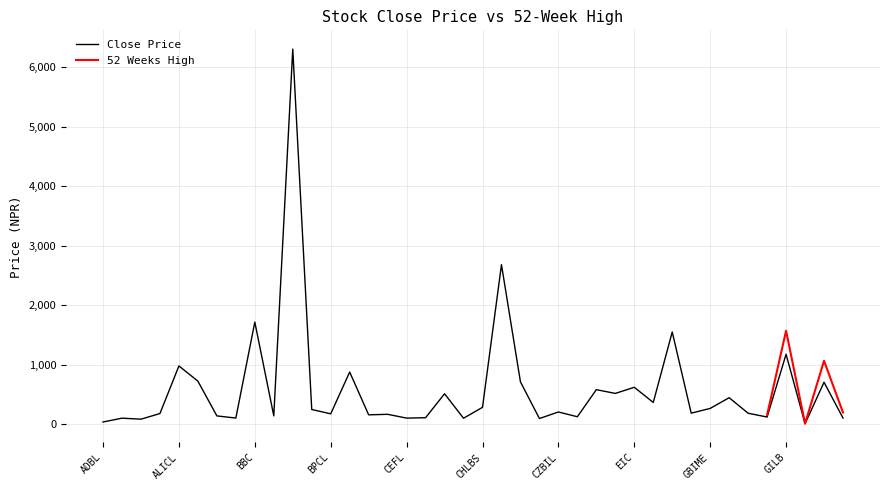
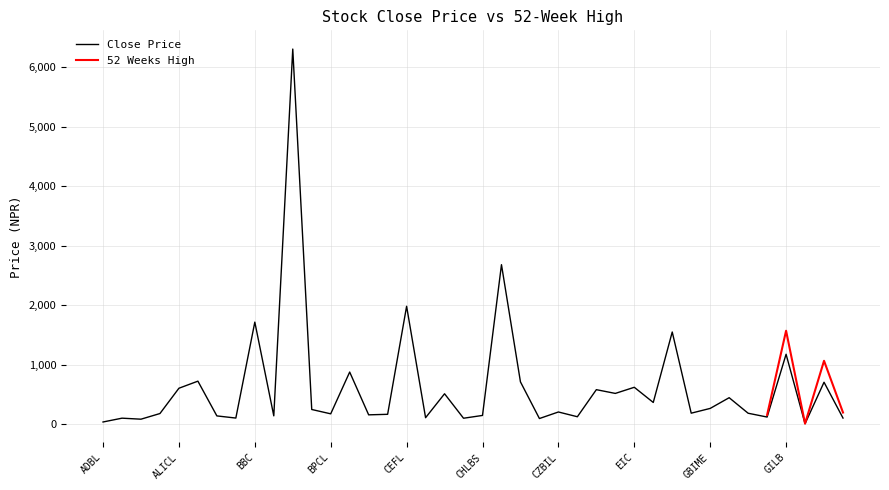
  {
    "Close Price": {
      "ADBL": "0",
-     "ALICL": "1,000",
+     "ALICL": "600",
      "BBC": "1,700",
      "BPCL": "200",
-     "CEFL": "100",
-     "CHLBS": "300",
+     "CEFL": "2,000",
+     "CHLBS": "100",
      "CZBIL": "200",
      "EIC": "600",
      "GBIME": "300",
      "GILB": "1,200"
    },
    "52 Weeks High": {
      "GILB": "1,600"
    }
  }
